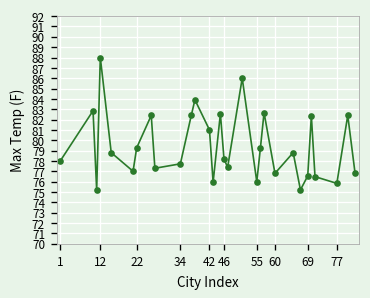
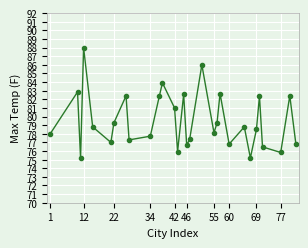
  {
    "1": 78,
    "12": 88,
    "22": 79,
    "34": 78,
    "42": 81,
-   "46": 78,
-   "55": 76,
+   "46": 77,
+   "55": 78,
    "60": 77,
-   "69": 77,
+   "69": 79,
    "77": 76
  }
